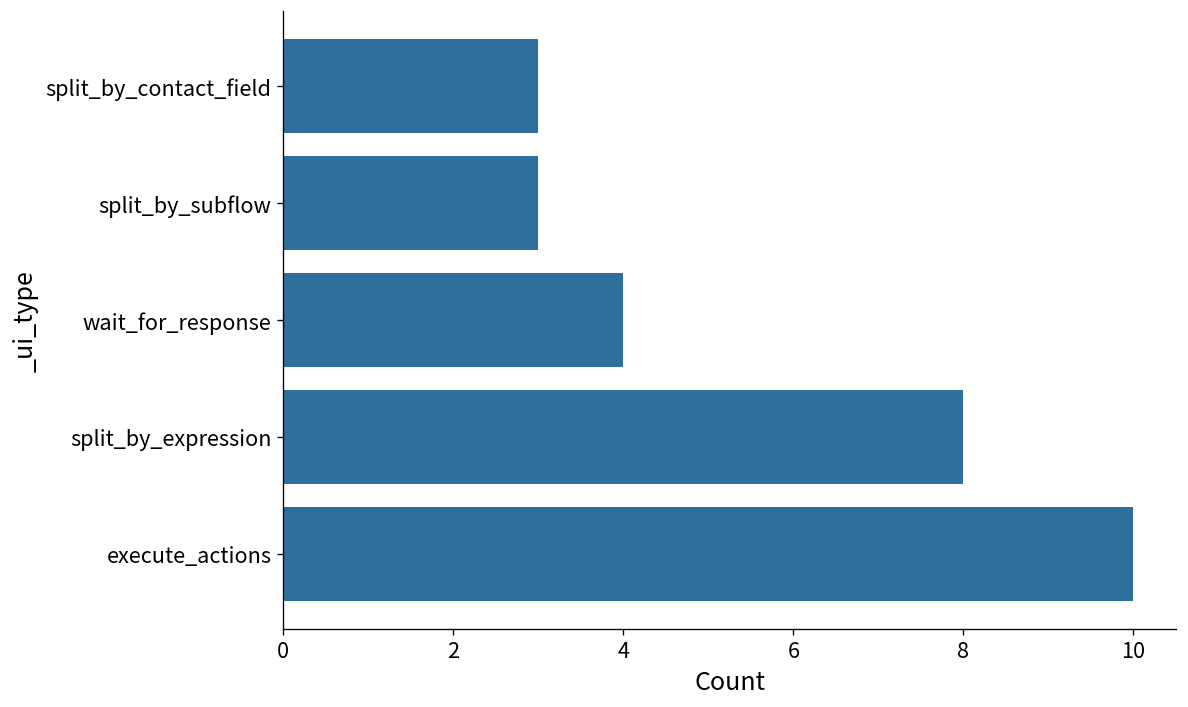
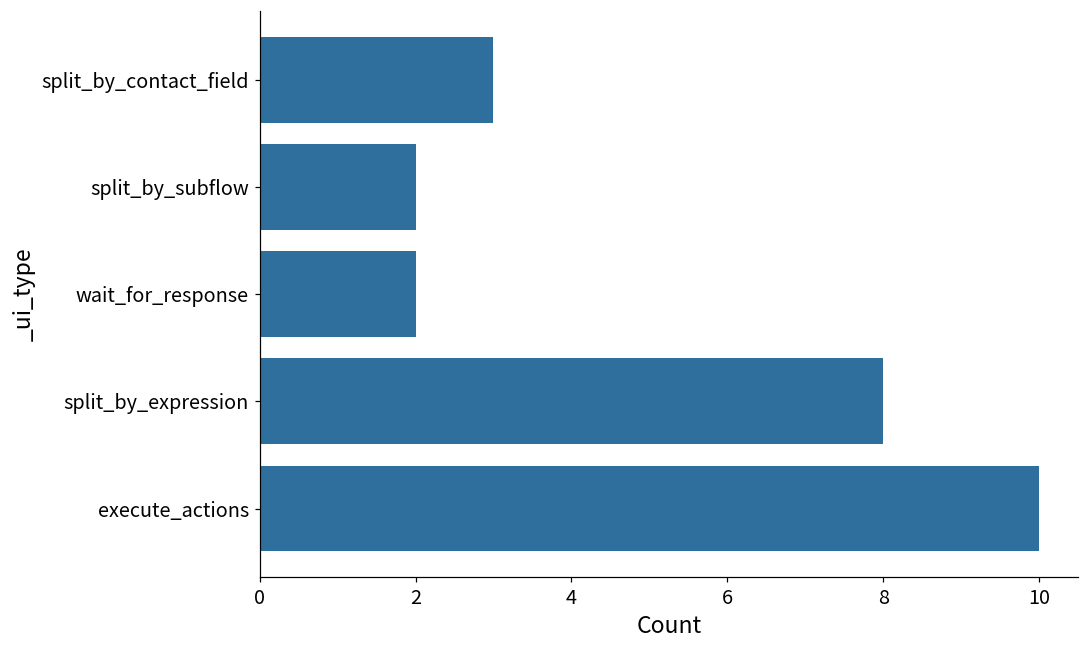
  {
    "split_by_contact_field": 3,
-   "split_by_subflow": 3,
-   "wait_for_response": 4,
+   "split_by_subflow": 2,
+   "wait_for_response": 2,
    "split_by_expression": 8,
    "execute_actions": 10
  }
